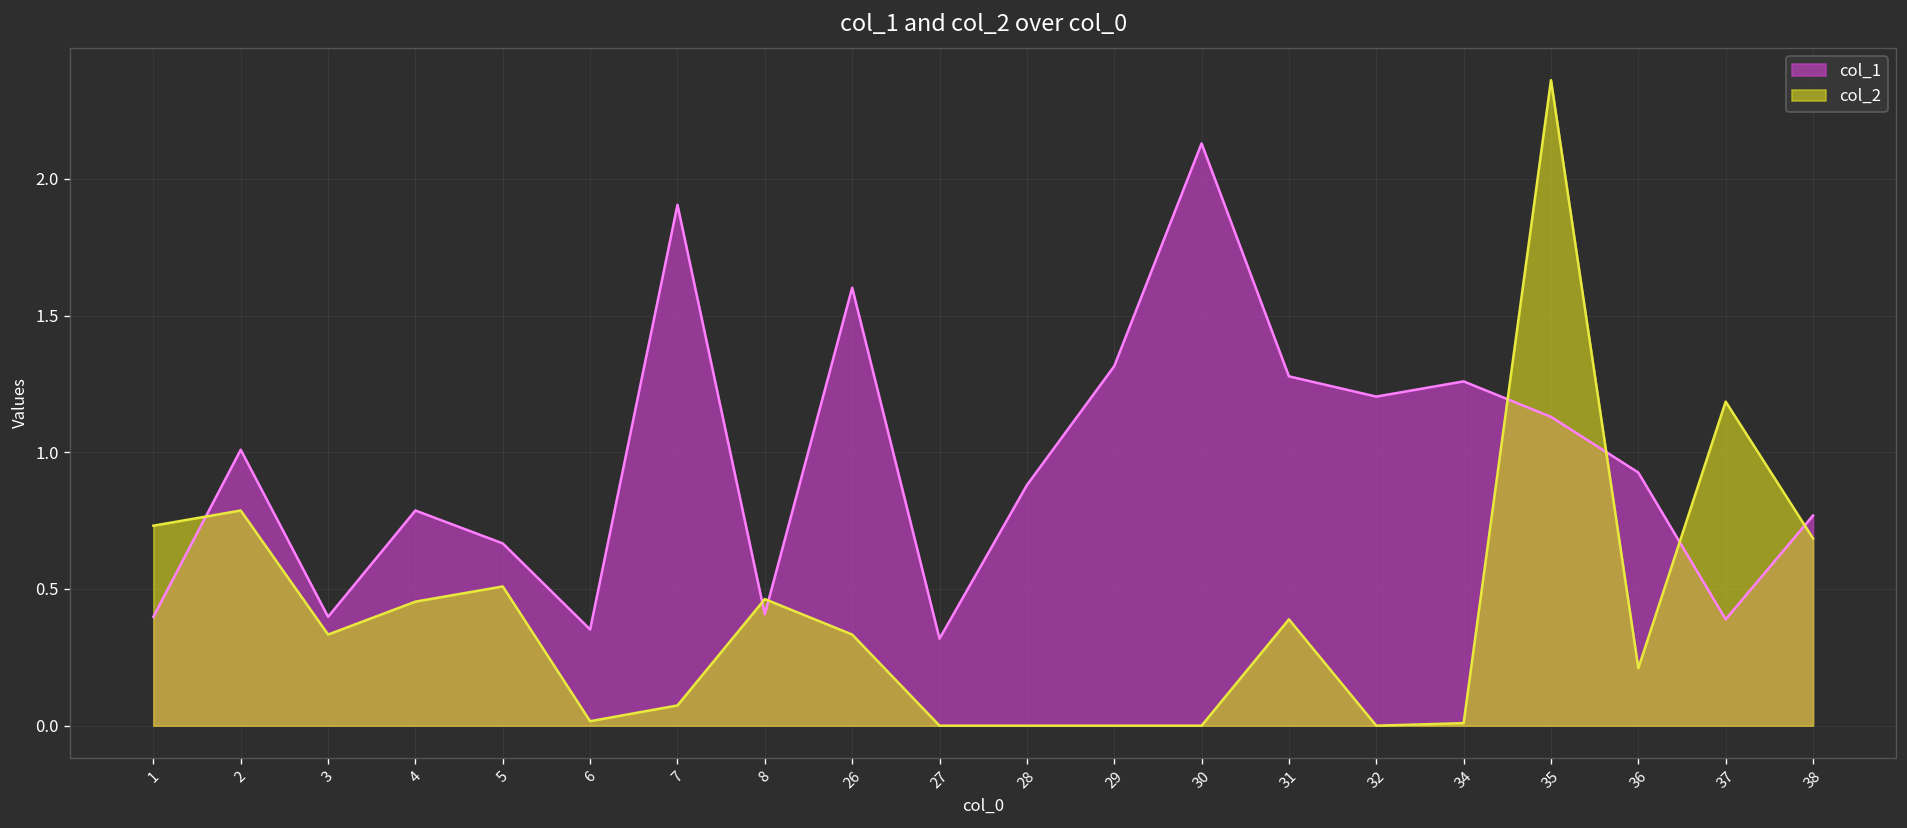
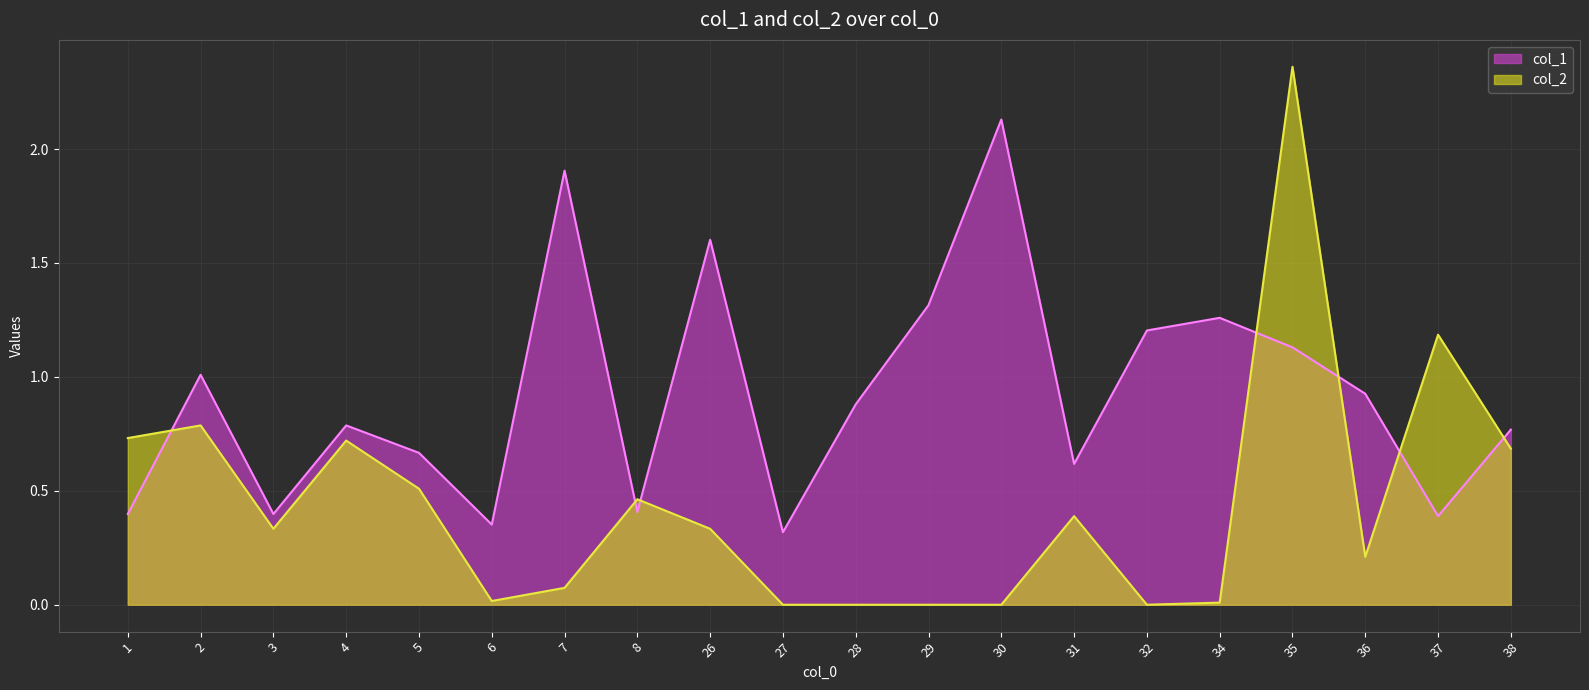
  {
    "col_1": {
      "1": 0.40,
      "2": 1.01,
      "3": 0.40,
      "4": 0.79,
      "5": 0.67,
      "6": 0.35,
      "7": 1.91,
      "8": 0.41,
      "26": 1.60,
      "27": 0.32,
      "28": 0.88,
      "29": 1.31,
      "30": 2.13,
-     "31": 1.28,
+     "31": 0.62,
      "32": 1.20,
      "34": 1.26,
      "35": 1.13,
      "36": 0.93,
      "37": 0.39,
      "38": 0.77
    },
    "col_2": {
      "1": 0.73,
      "2": 0.79,
      "3": 0.33,
-     "4": 0.45,
+     "4": 0.72,
      "5": 0.51,
      "6": 0.02,
      "7": 0.07,
      "8": 0.46,
      "26": 0.33,
      "27": 0.00,
      "28": 0.00,
      "29": 0.00,
      "30": 0.00,
      "31": 0.39,
      "32": 0.00,
      "34": 0.01,
      "35": 2.36,
      "36": 0.21,
      "37": 1.19,
      "38": 0.69
    }
  }
